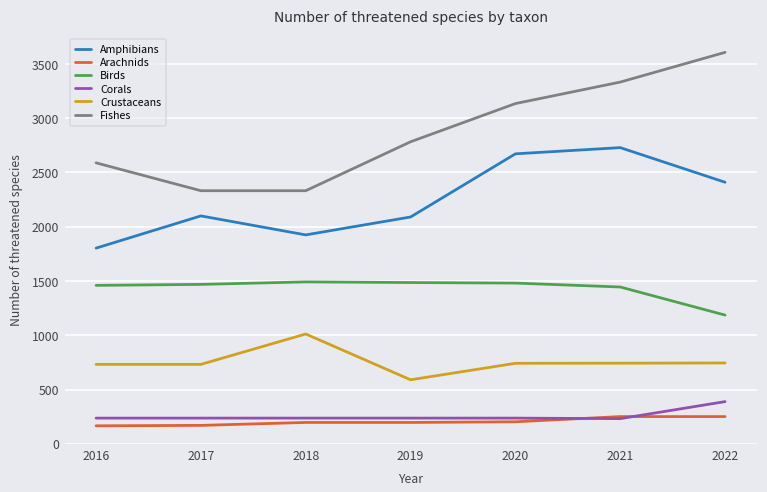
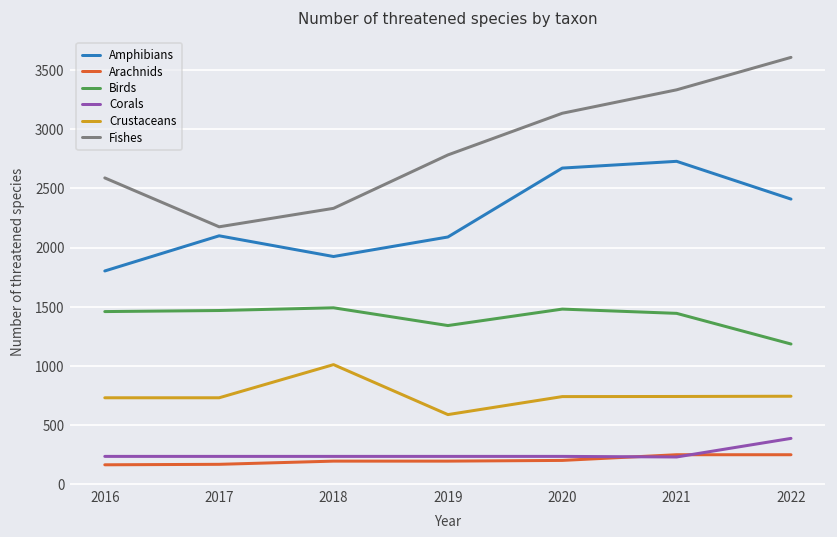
  {
    "Amphibians": {
      "2016": 1800,
      "2017": 2100,
      "2018": 1900,
      "2019": 2100,
      "2020": 2700,
      "2021": 2700,
      "2022": 2400
    },
    "Arachnids": {
      "2016": 200,
      "2017": 200,
      "2018": 200,
      "2019": 200,
      "2020": 200,
      "2022": 300
    },
    "Birds": {
      "2016": 1500,
      "2017": 1500,
      "2018": 1500,
-     "2019": 1500,
+     "2019": 1300,
      "2020": 1500,
      "2021": 1400,
      "2022": 1200
    },
    "Corals": {
      "2016": 200,
      "2017": 200,
      "2018": 200,
      "2019": 200,
      "2020": 200,
      "2022": 400
    },
    "Crustaceans": {
      "2016": 700,
      "2017": 700,
      "2018": 1000,
      "2019": 600,
      "2020": 700,
      "2021": 700,
      "2022": 700
    },
    "Fishes": {
      "2016": 2600,
-     "2017": 2300,
+     "2017": 2200,
      "2018": 2300,
      "2019": 2800,
      "2020": 3100,
      "2021": 3300,
      "2022": 3600
    }
  }
